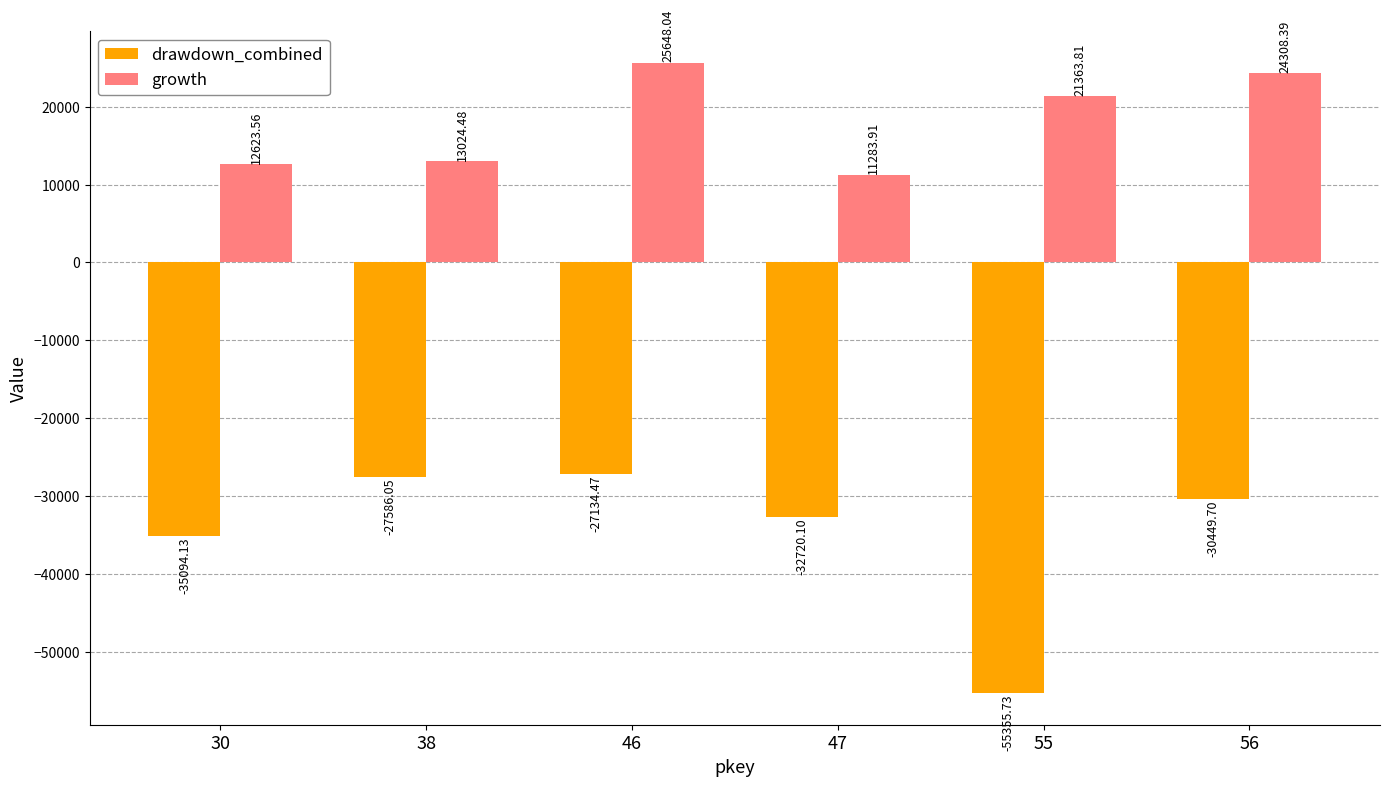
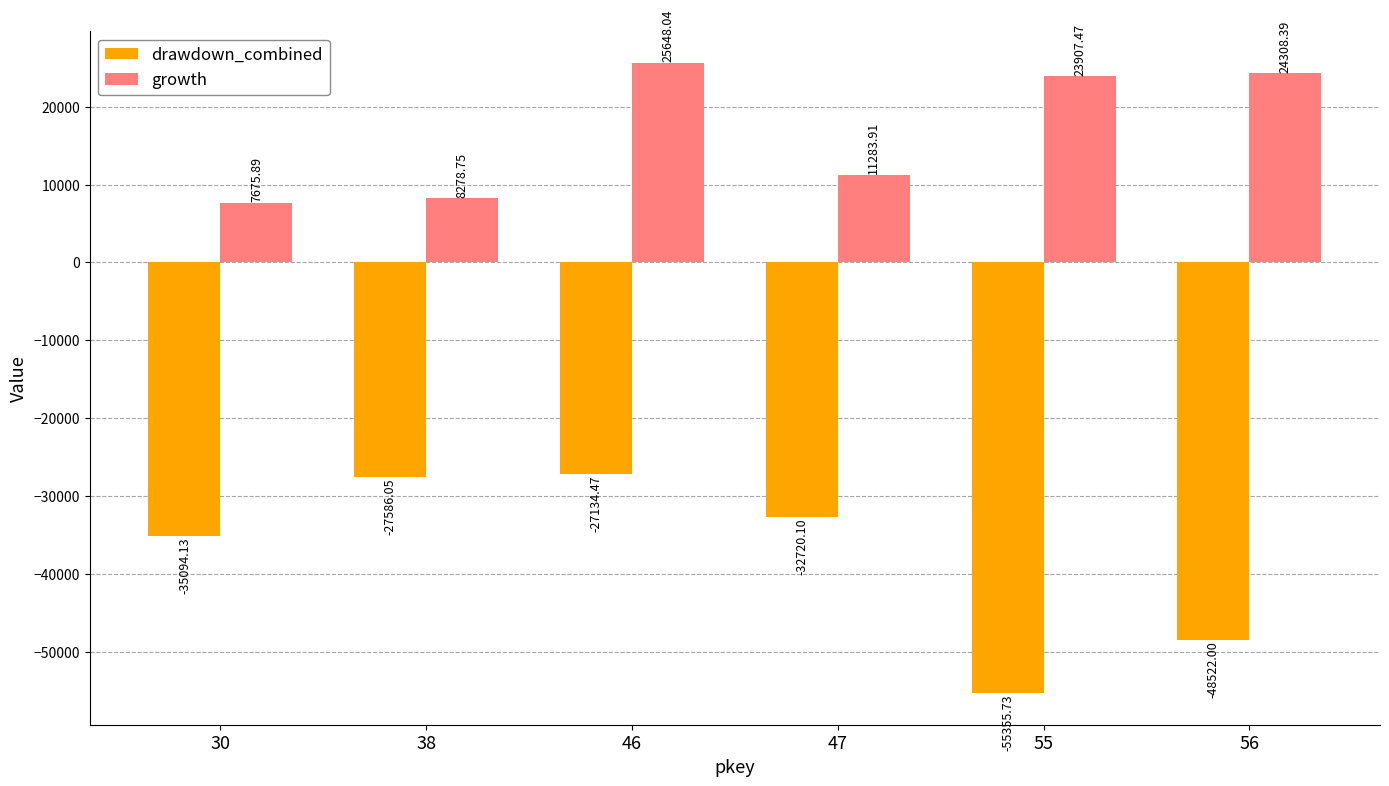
  {
    "drawdown_combined": {
      "30": -35094.13,
      "38": -27586.05,
      "46": -27134.47,
      "47": -32720.10,
      "55": -55355.73,
-     "56": -30449.70
+     "56": -48522.00
    },
    "growth": {
-     "30": 12623.56,
-     "38": 13024.48,
+     "30": 7675.89,
+     "38": 8278.75,
      "46": 25648.04,
      "47": 11283.91,
-     "55": 21363.81,
+     "55": 23907.47,
      "56": 24308.39
    }
  }
